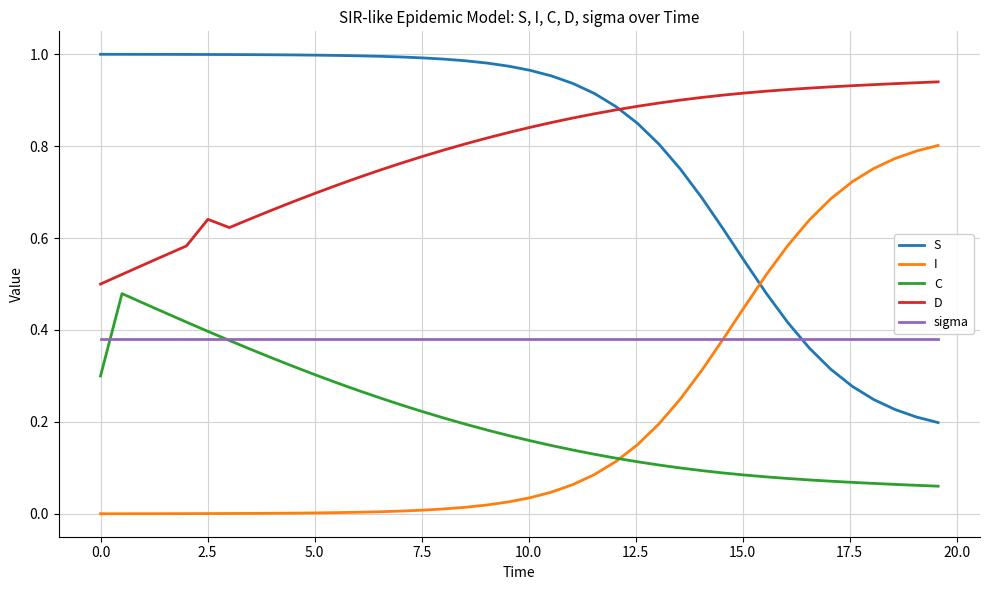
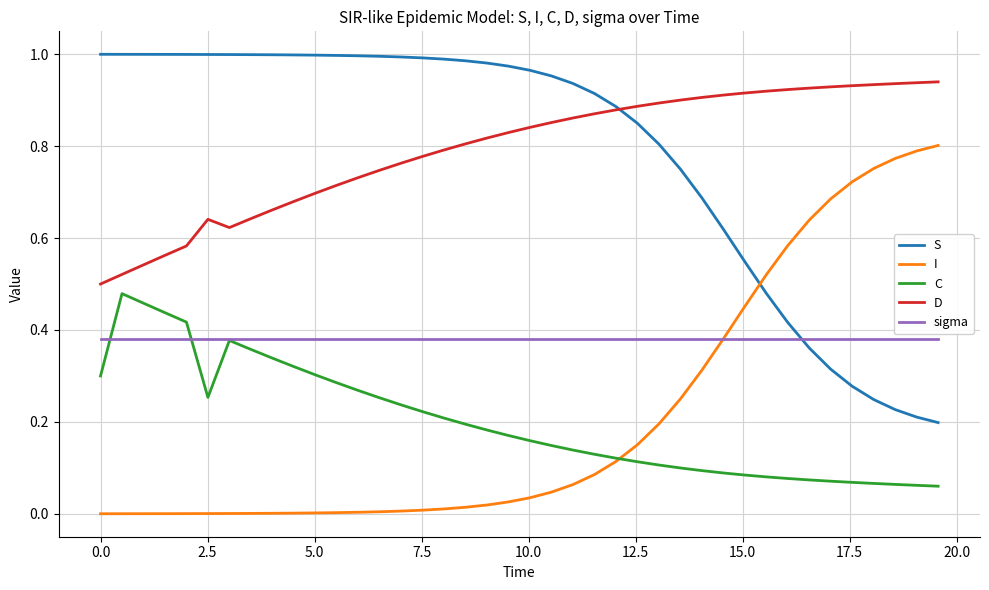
  {
    "S": {
      "0.0": 1.00,
      "2.5": 1.00
    },
    "I": {
      "0.0": 0.00,
      "2.5": 0.00
    },
    "C": {
      "0.0": 0.30,
-     "2.5": 0.40
+     "2.5": 0.25
    },
    "D": {
      "0.0": 0.50,
      "2.5": 0.64
    },
    "sigma": {
      "0.0": 0.38,
      "2.5": 0.38
    }
  }
